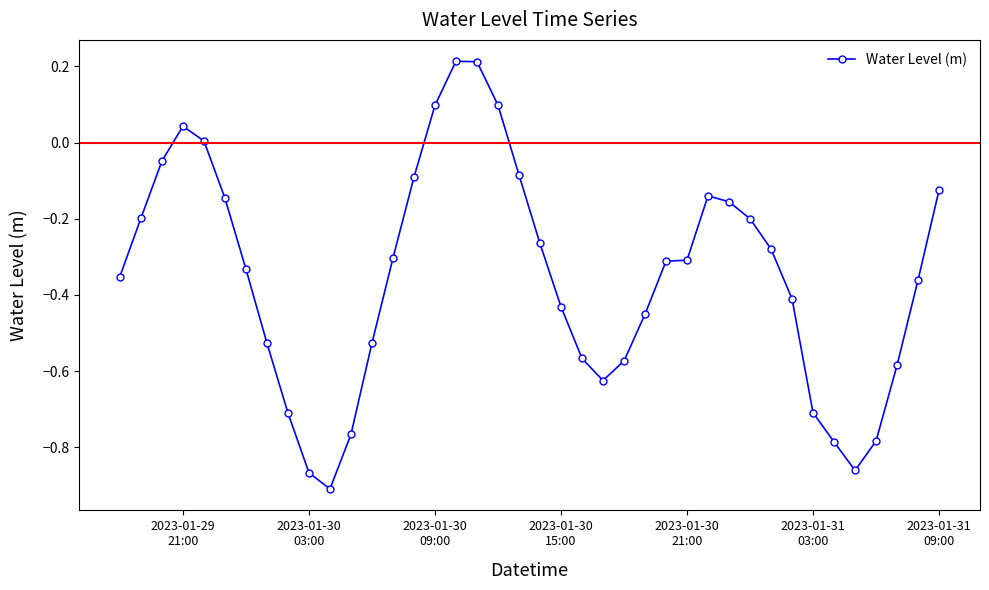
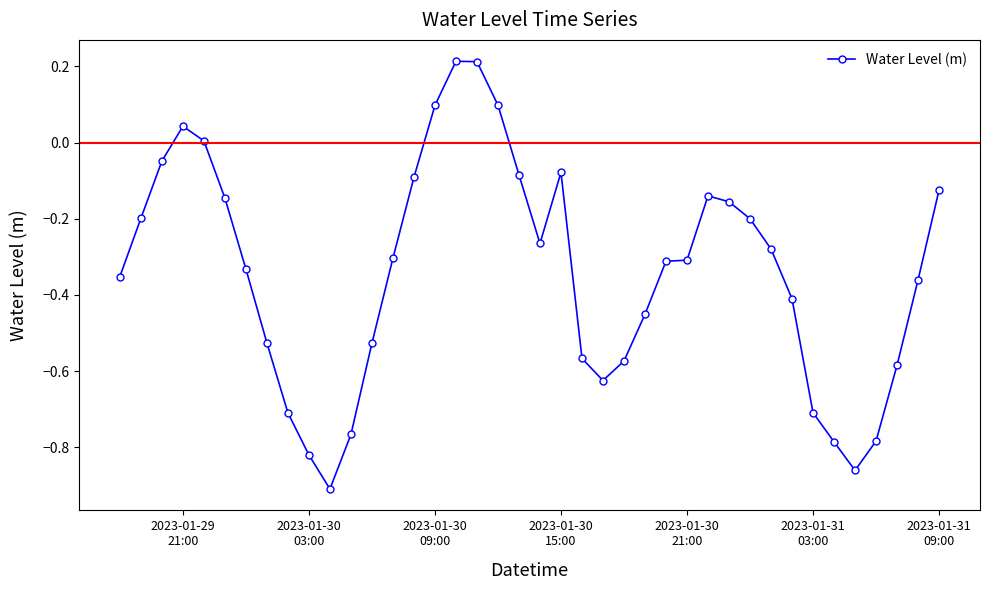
  {
    "2023-01-29 21:00": 0.04,
-   "2023-01-30 03:00": -0.87,
+   "2023-01-30 03:00": -0.82,
    "2023-01-30 09:00": 0.10,
-   "2023-01-30 15:00": -0.43,
+   "2023-01-30 15:00": -0.08,
    "2023-01-30 21:00": -0.31,
    "2023-01-31 03:00": -0.71,
    "2023-01-31 09:00": -0.12
  }
